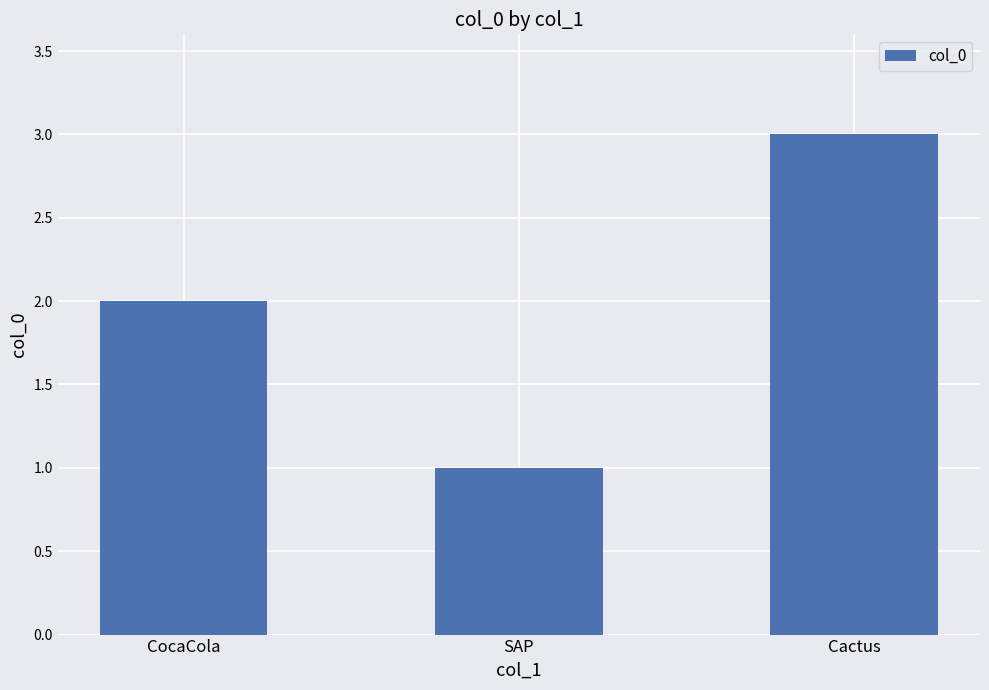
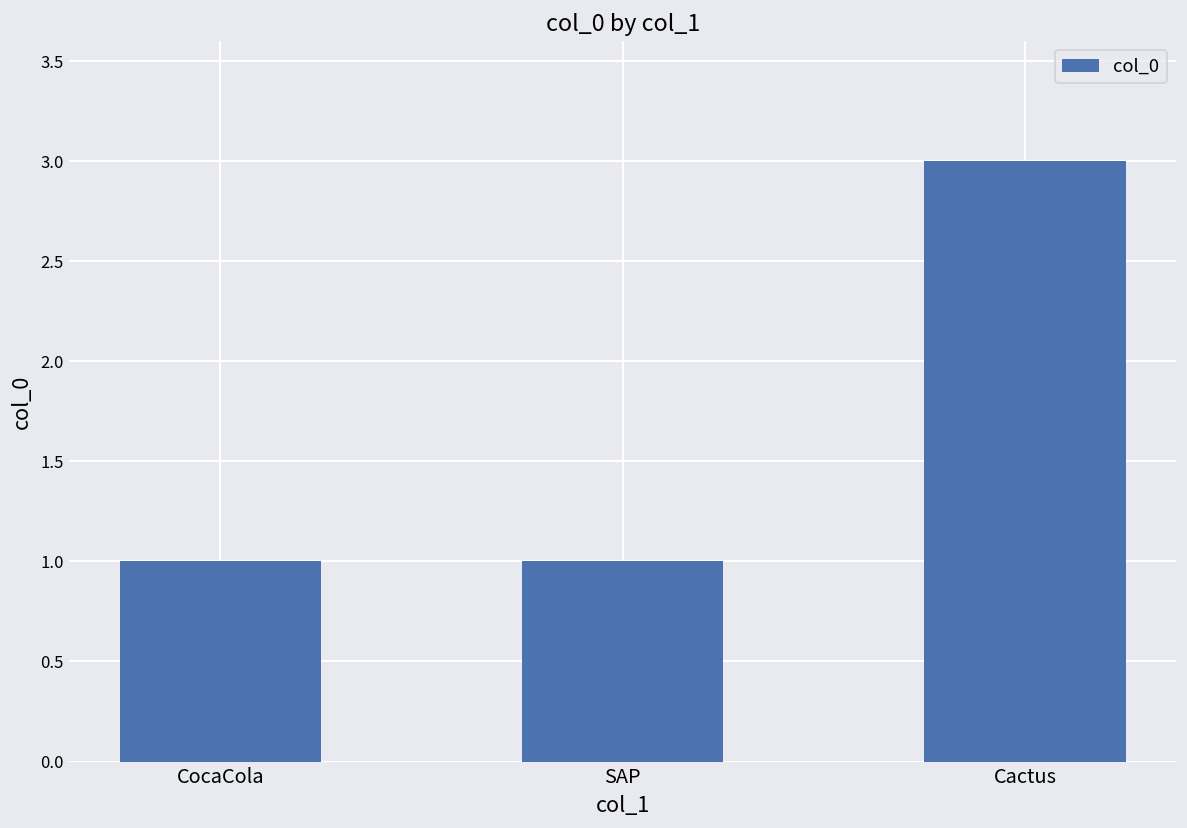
  {
-   "CocaCola": 2,
+   "CocaCola": 1,
    "SAP": 1,
    "Cactus": 3
  }
